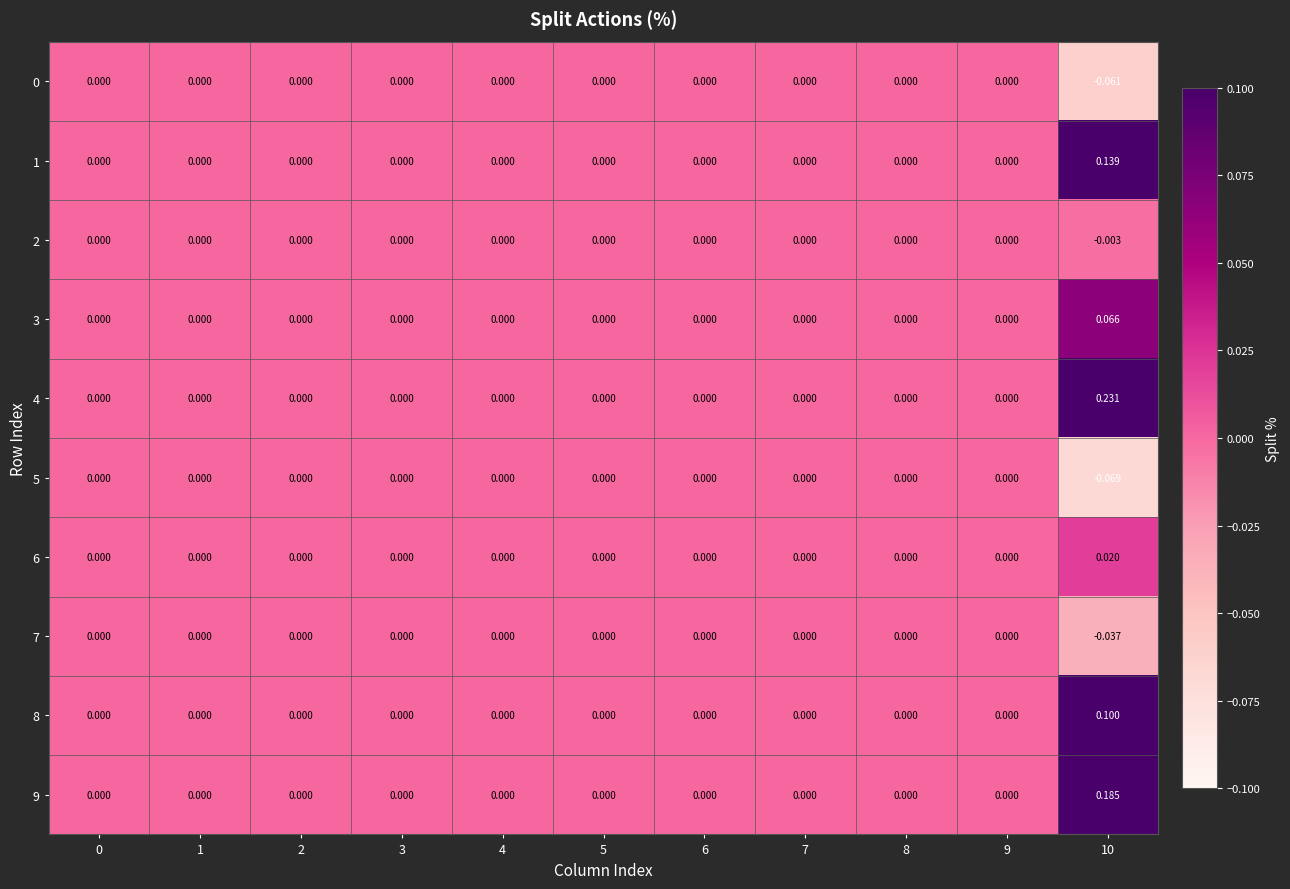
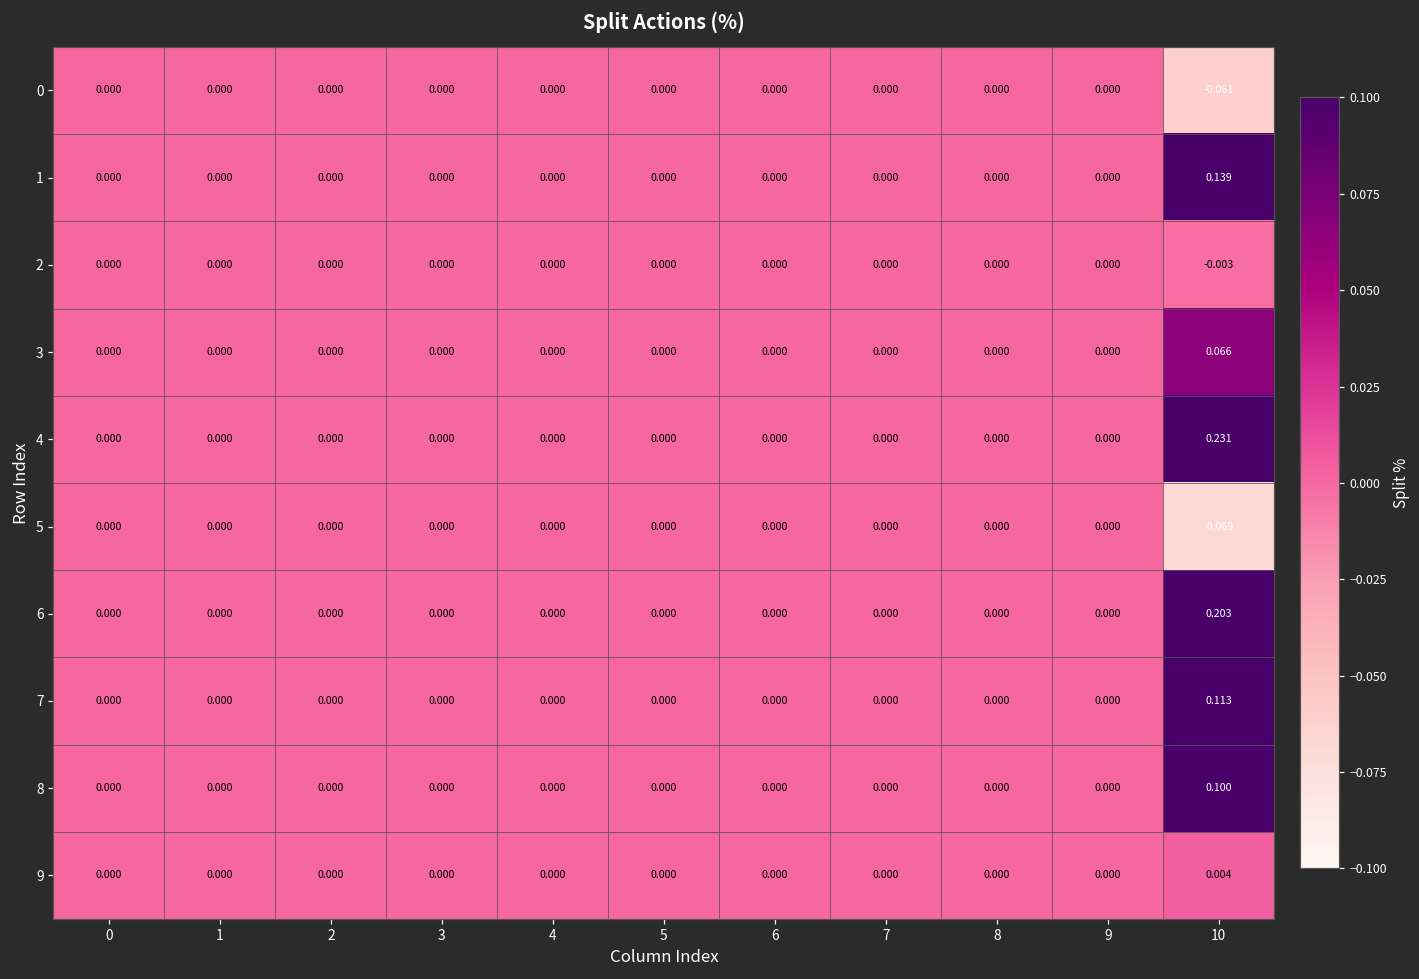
  {
    "0": {
      "0": 0.000,
      "1": 0.000,
      "2": 0.000,
      "3": 0.000,
      "4": 0.000,
      "5": 0.000,
      "6": 0.000,
      "7": 0.000,
      "8": 0.000,
      "9": 0.000,
      "10": -0.061
    },
    "1": {
      "0": 0.000,
      "1": 0.000,
      "2": 0.000,
      "3": 0.000,
      "4": 0.000,
      "5": 0.000,
      "6": 0.000,
      "7": 0.000,
      "8": 0.000,
      "9": 0.000,
      "10": 0.139
    },
    "2": {
      "0": 0.000,
      "1": 0.000,
      "2": 0.000,
      "3": 0.000,
      "4": 0.000,
      "5": 0.000,
      "6": 0.000,
      "7": 0.000,
      "8": 0.000,
      "9": 0.000,
      "10": -0.003
    },
    "3": {
      "0": 0.000,
      "1": 0.000,
      "2": 0.000,
      "3": 0.000,
      "4": 0.000,
      "5": 0.000,
      "6": 0.000,
      "7": 0.000,
      "8": 0.000,
      "9": 0.000,
      "10": 0.066
    },
    "4": {
      "0": 0.000,
      "1": 0.000,
      "2": 0.000,
      "3": 0.000,
      "4": 0.000,
      "5": 0.000,
      "6": 0.000,
      "7": 0.000,
      "8": 0.000,
      "9": 0.000,
      "10": 0.231
    },
    "5": {
      "0": 0.000,
      "1": 0.000,
      "2": 0.000,
      "3": 0.000,
      "4": 0.000,
      "5": 0.000,
      "6": 0.000,
      "7": 0.000,
      "8": 0.000,
      "9": 0.000
    },
    "6": {
      "0": 0.000,
      "1": 0.000,
      "2": 0.000,
      "3": 0.000,
      "4": 0.000,
      "5": 0.000,
      "6": 0.000,
      "7": 0.000,
      "8": 0.000,
      "9": 0.000,
-     "10": 0.020
+     "10": 0.203
    },
    "7": {
      "0": 0.000,
      "1": 0.000,
      "2": 0.000,
      "3": 0.000,
      "4": 0.000,
      "5": 0.000,
      "6": 0.000,
      "7": 0.000,
      "8": 0.000,
      "9": 0.000,
-     "10": -0.037
+     "10": 0.113
    },
    "8": {
      "0": 0.000,
      "1": 0.000,
      "2": 0.000,
      "3": 0.000,
      "4": 0.000,
      "5": 0.000,
      "6": 0.000,
      "7": 0.000,
      "8": 0.000,
      "9": 0.000,
      "10": 0.100
    },
    "9": {
      "0": 0.000,
      "1": 0.000,
      "2": 0.000,
      "3": 0.000,
      "4": 0.000,
      "5": 0.000,
      "6": 0.000,
      "7": 0.000,
      "8": 0.000,
      "9": 0.000,
-     "10": 0.185
+     "10": 0.004
    }
  }
